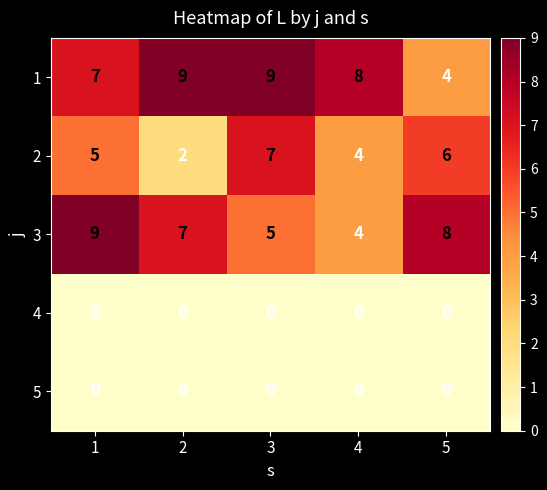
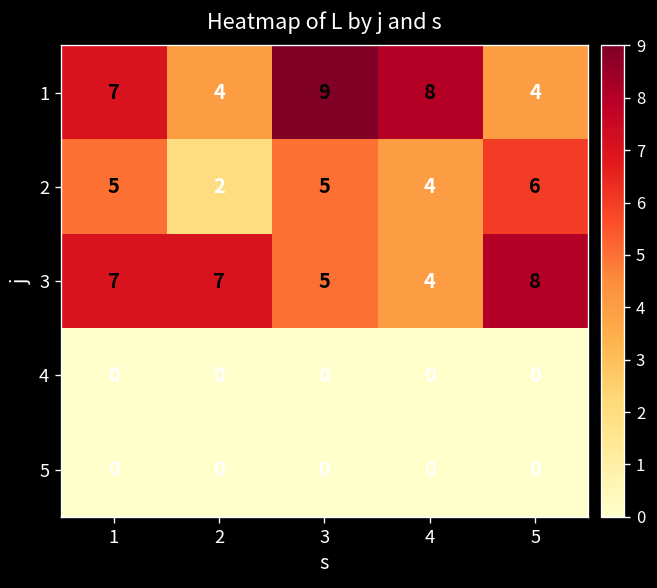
  {
    "1": {
      "1": 7,
-     "2": 9,
+     "2": 4,
      "3": 9,
      "4": 8,
      "5": 4
    },
    "2": {
      "1": 5,
      "2": 2,
-     "3": 7,
+     "3": 5,
      "4": 4,
      "5": 6
    },
    "3": {
-     "1": 9,
+     "1": 7,
      "2": 7,
      "3": 5,
      "4": 4,
      "5": 8
    },
    "4": {
      "1": 0,
      "2": 0,
      "3": 0,
      "4": 0,
      "5": 0
    },
    "5": {
      "1": 0,
      "2": 0,
      "3": 0,
      "4": 0,
      "5": 0
    }
  }
